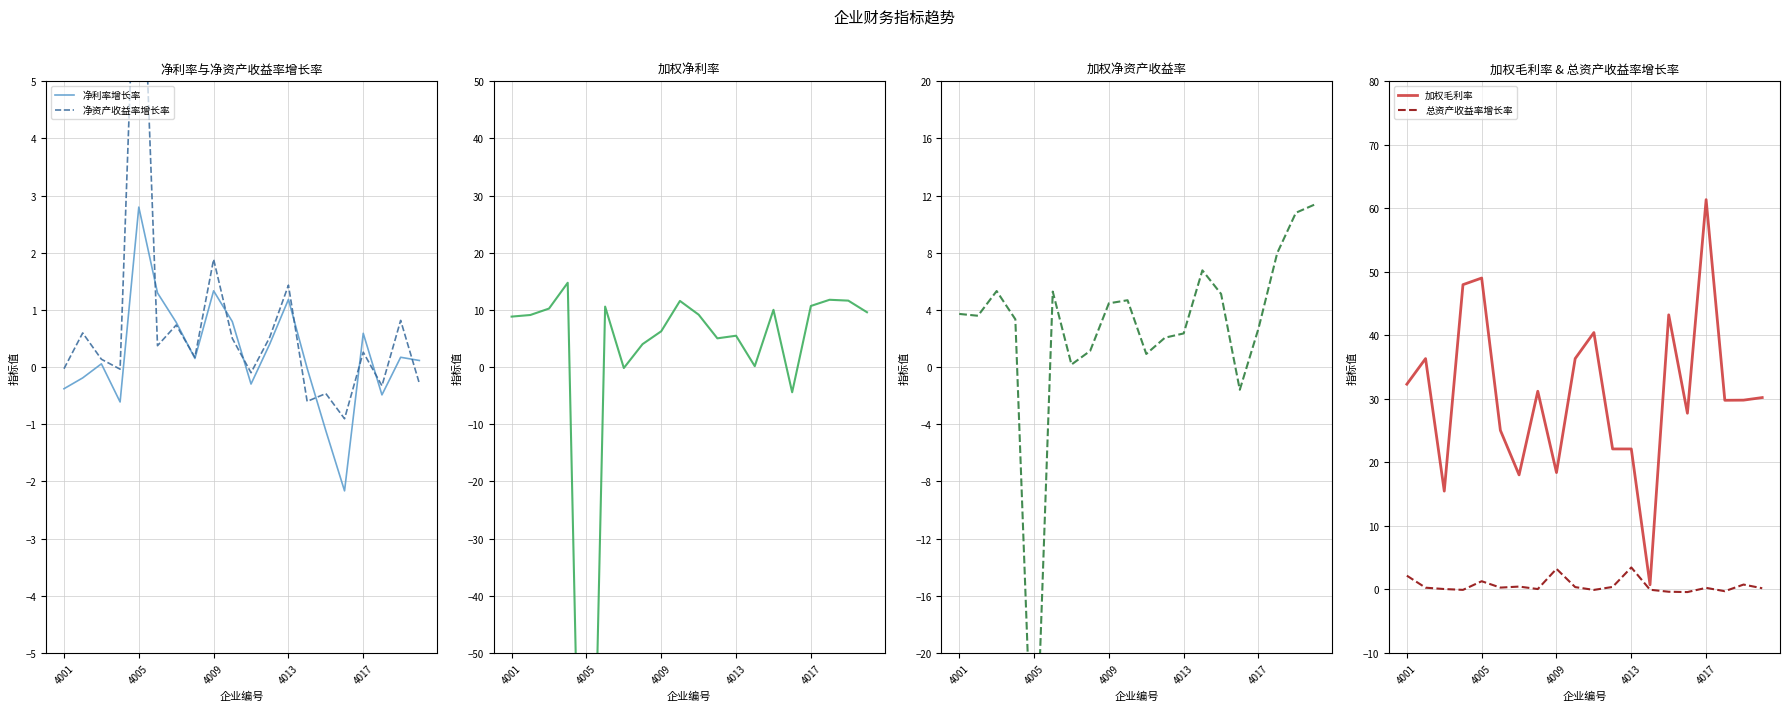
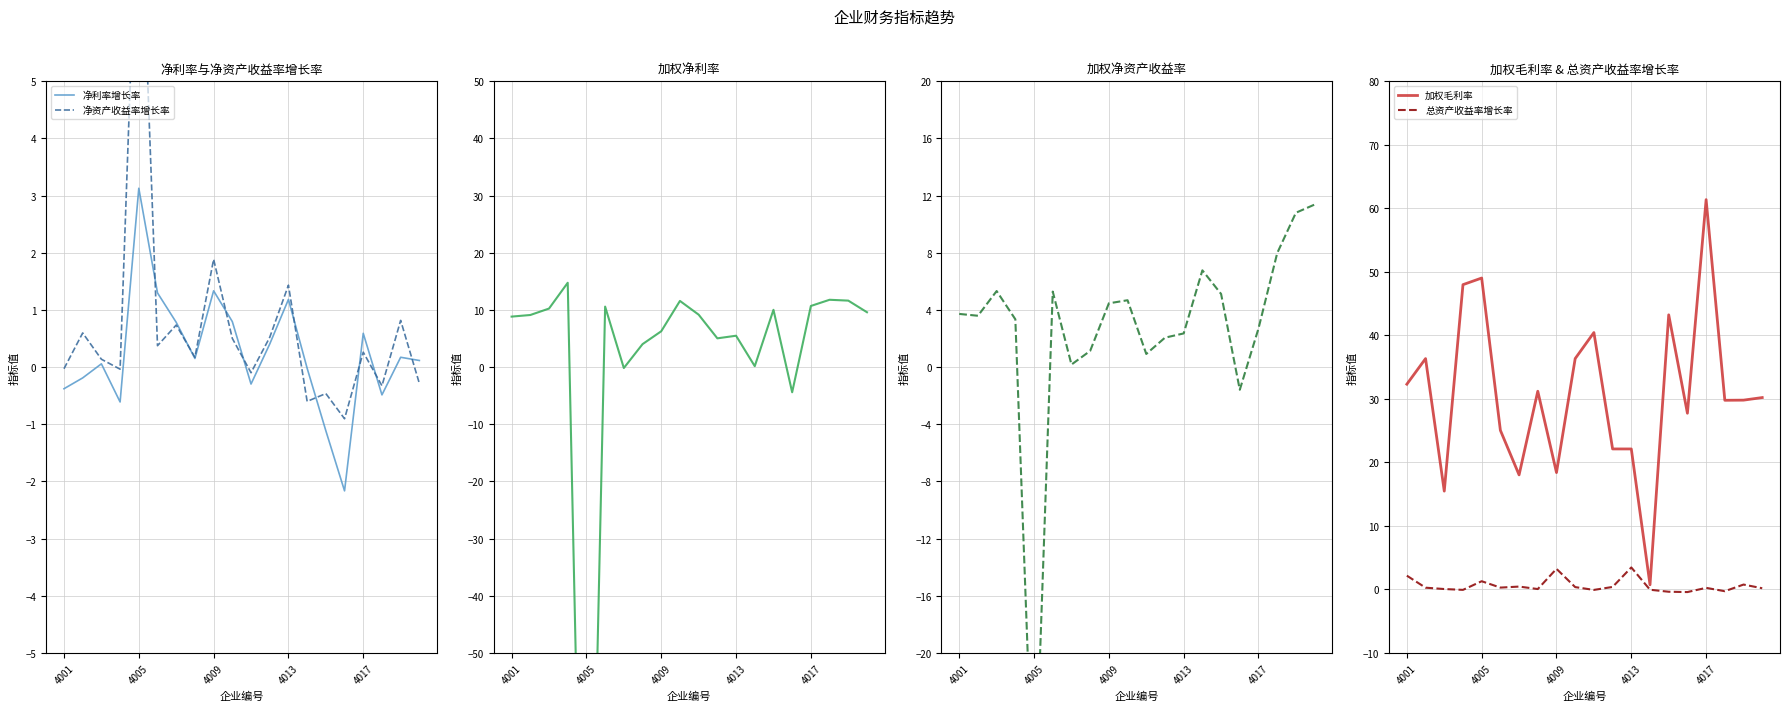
  {
    "净利率与净资产收益率增长率": {
      "净利率增长率": {
        "4001": -0.4,
-       "4005": 2.8,
+       "4005": 3.1,
        "4009": 1.3,
        "4013": 1.2,
        "4017": 0.6
      },
      "净资产收益率增长率": {
        "4001": 0.0,
        "4009": 1.9,
        "4013": 1.4,
        "4017": 0.3
      }
    },
    "加权净利率": {
      "4001": 9,
      "4009": 6,
      "4013": 5,
      "4017": 11
    },
    "加权净资产收益率": {
      "4001": 3.7,
      "4009": 4.5,
      "4013": 2.4,
      "4017": 2.7
    },
    "加权毛利率 & 总资产收益率增长率": {
      "加权毛利率": {
        "4001": 32,
        "4005": 49,
        "4009": 18,
        "4013": 22,
        "4017": 61
      },
      "总资产收益率增长率": {
        "4001": 2,
        "4005": 1,
        "4009": 3,
        "4013": 3,
        "4017": 0
      }
    }
  }
